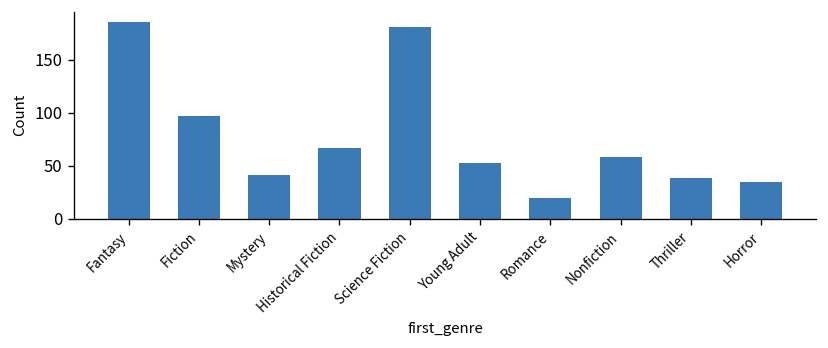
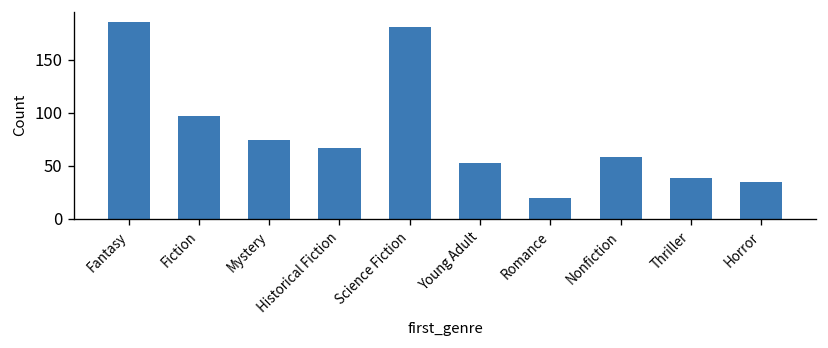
  {
    "Fantasy": 190,
    "Fiction": 100,
-   "Mystery": 40,
+   "Mystery": 70,
    "Historical Fiction": 70,
    "Science Fiction": 180,
    "Young Adult": 50,
    "Romance": 20,
    "Nonfiction": 60,
    "Thriller": 40,
    "Horror": 40
  }
